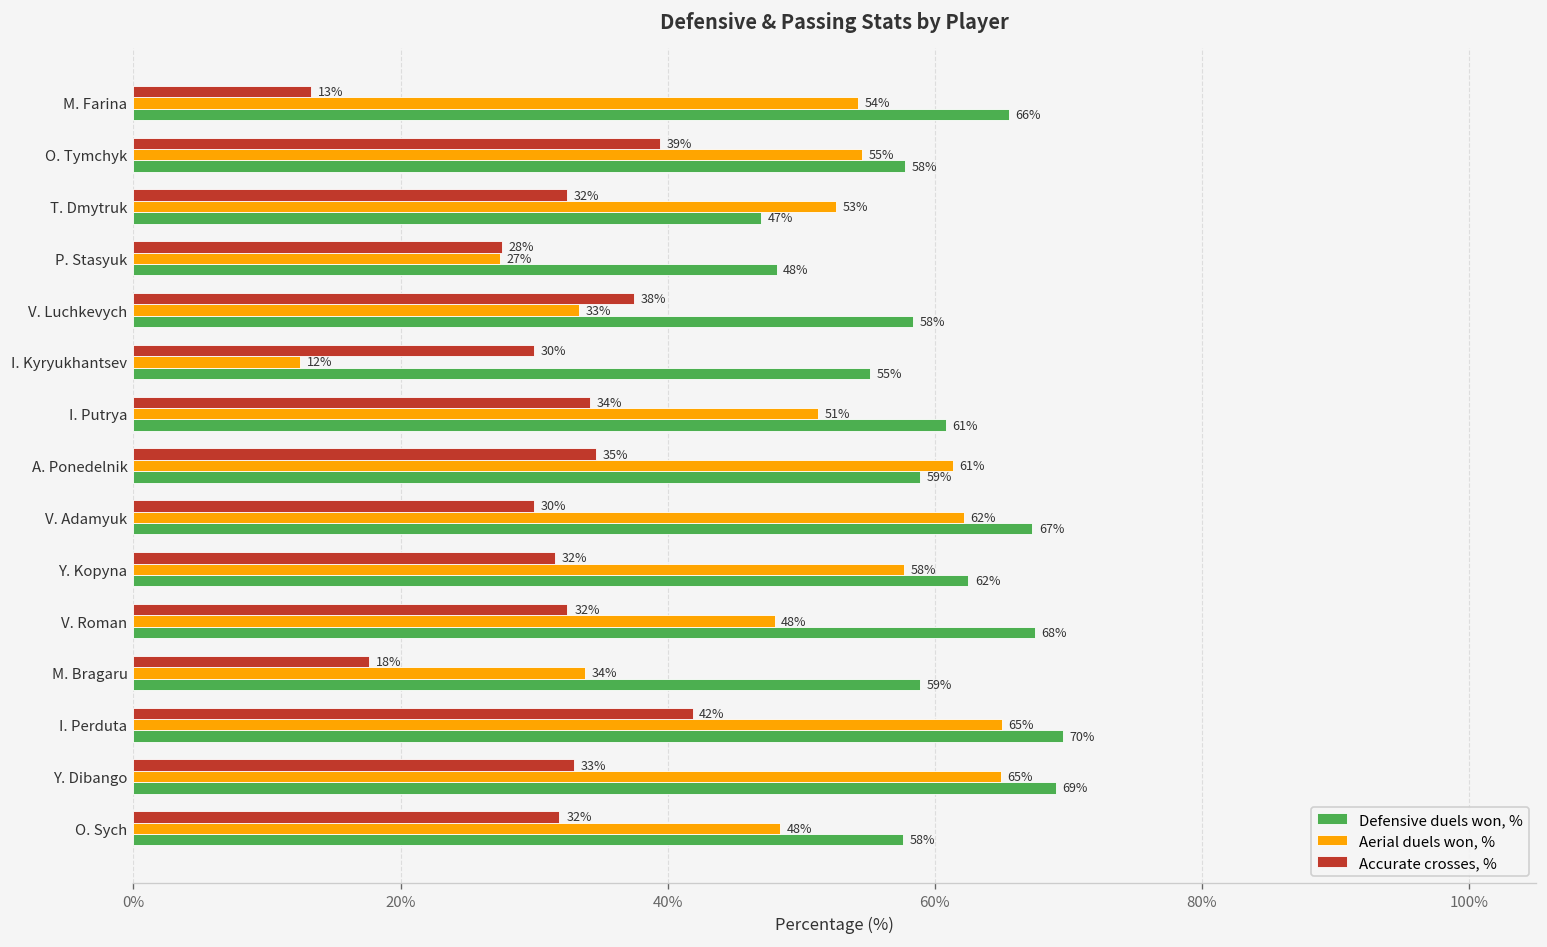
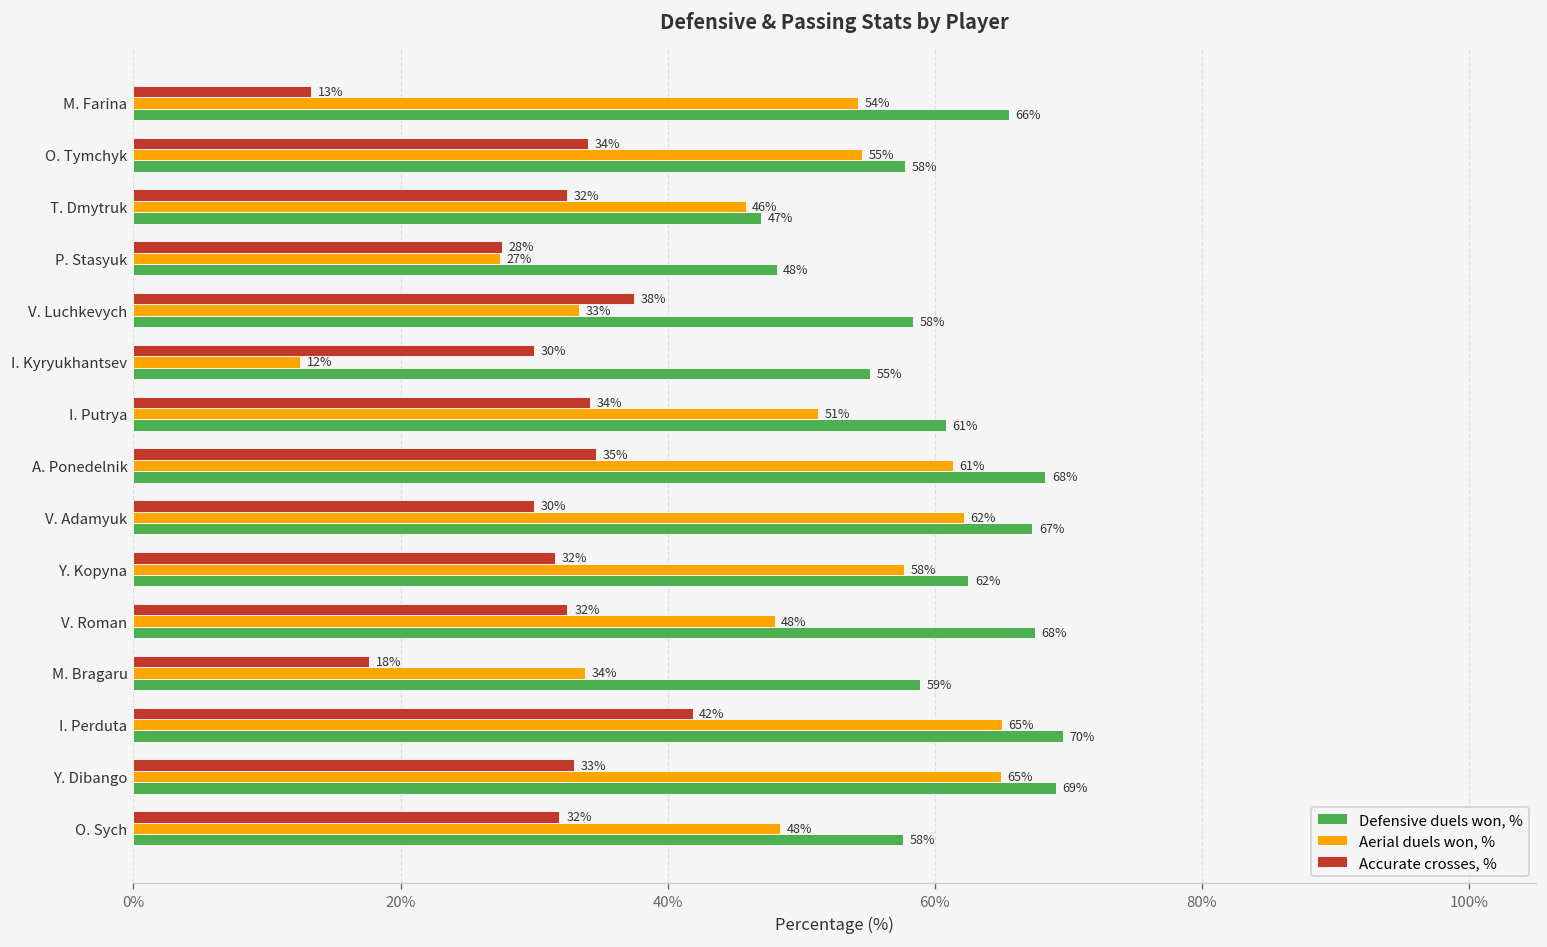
  {
    "Defensive duels won, %": {
      "M. Farina": "66%",
      "O. Tymchyk": "58%",
      "T. Dmytruk": "47%",
      "P. Stasyuk": "48%",
      "V. Luchkevych": "58%",
      "I. Kyryukhantsev": "55%",
      "I. Putrya": "61%",
-     "A. Ponedelnik": "59%",
+     "A. Ponedelnik": "68%",
      "V. Adamyuk": "67%",
      "Y. Kopyna": "62%",
      "V. Roman": "68%",
      "M. Bragaru": "59%",
      "I. Perduta": "70%",
      "Y. Dibango": "69%",
      "O. Sych": "58%"
    },
    "Aerial duels won, %": {
      "M. Farina": "54%",
      "O. Tymchyk": "55%",
-     "T. Dmytruk": "53%",
+     "T. Dmytruk": "46%",
      "P. Stasyuk": "27%",
      "V. Luchkevych": "33%",
      "I. Kyryukhantsev": "12%",
      "I. Putrya": "51%",
      "A. Ponedelnik": "61%",
      "V. Adamyuk": "62%",
      "Y. Kopyna": "58%",
      "V. Roman": "48%",
      "M. Bragaru": "34%",
      "I. Perduta": "65%",
      "Y. Dibango": "65%",
      "O. Sych": "48%"
    },
    "Accurate crosses, %": {
      "M. Farina": "13%",
-     "O. Tymchyk": "39%",
+     "O. Tymchyk": "34%",
      "T. Dmytruk": "32%",
      "P. Stasyuk": "28%",
      "V. Luchkevych": "38%",
      "I. Kyryukhantsev": "30%",
      "I. Putrya": "34%",
      "A. Ponedelnik": "35%",
      "V. Adamyuk": "30%",
      "Y. Kopyna": "32%",
      "V. Roman": "32%",
      "M. Bragaru": "18%",
      "I. Perduta": "42%",
      "Y. Dibango": "33%",
      "O. Sych": "32%"
    }
  }
